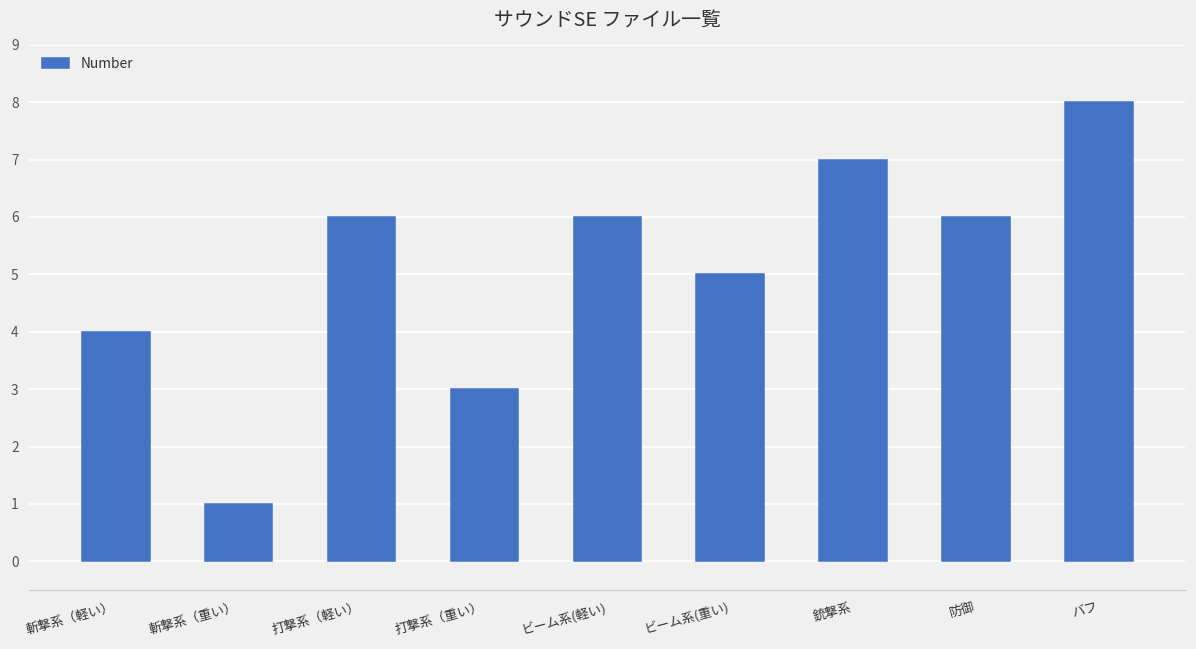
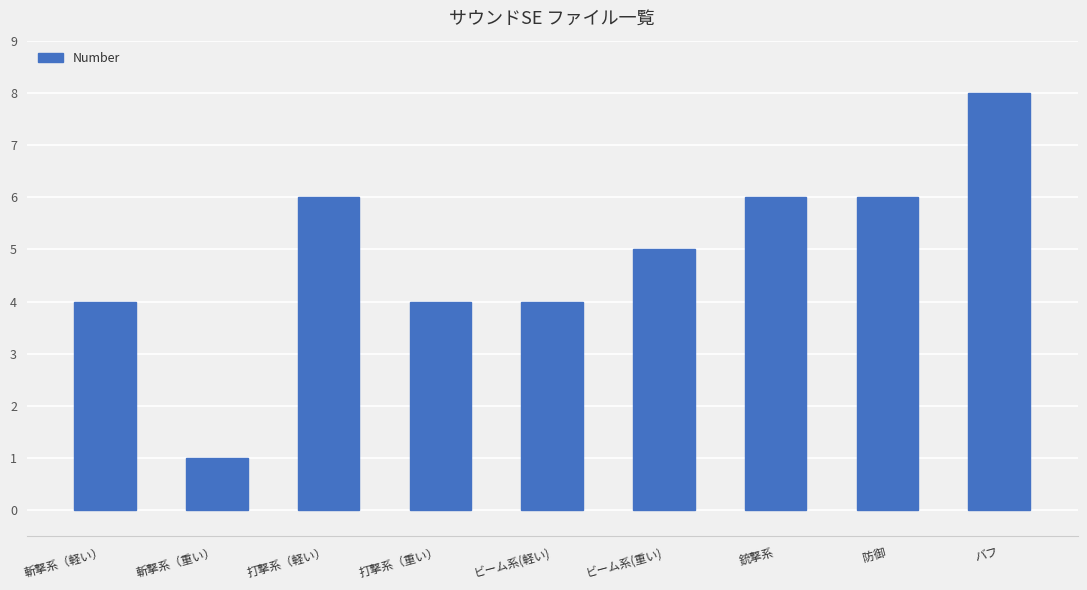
  {
    "斬撃系（軽い）": 4,
    "斬撃系（重い）": 1,
    "打撃系（軽い）": 6,
-   "打撃系（重い）": 3,
-   "ビーム系(軽い)": 6,
+   "打撃系（重い）": 4,
+   "ビーム系(軽い)": 4,
    "ビーム系(重い)": 5,
-   "銃撃系": 7,
+   "銃撃系": 6,
    "防御": 6,
    "バフ": 8
  }
